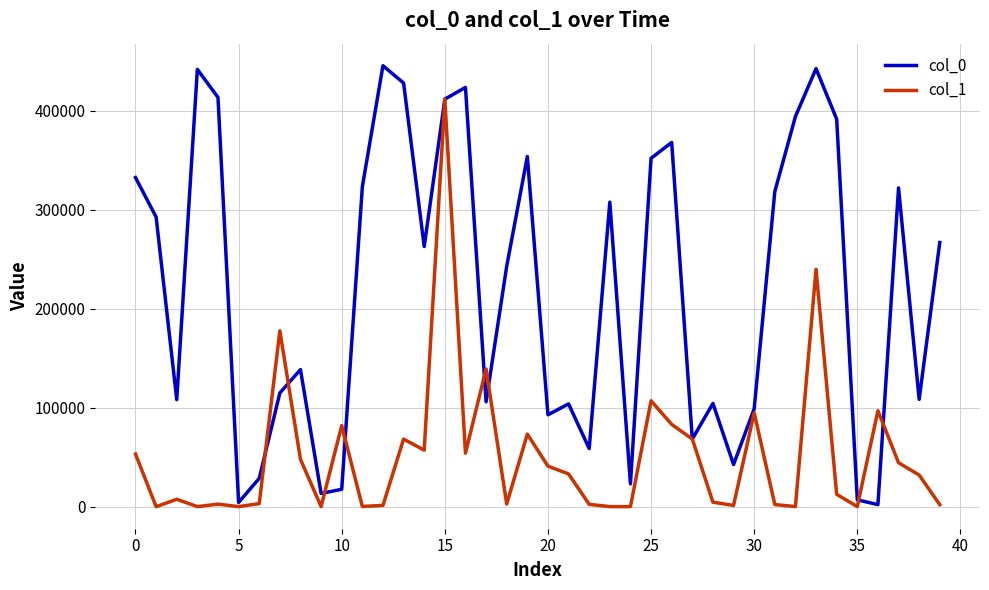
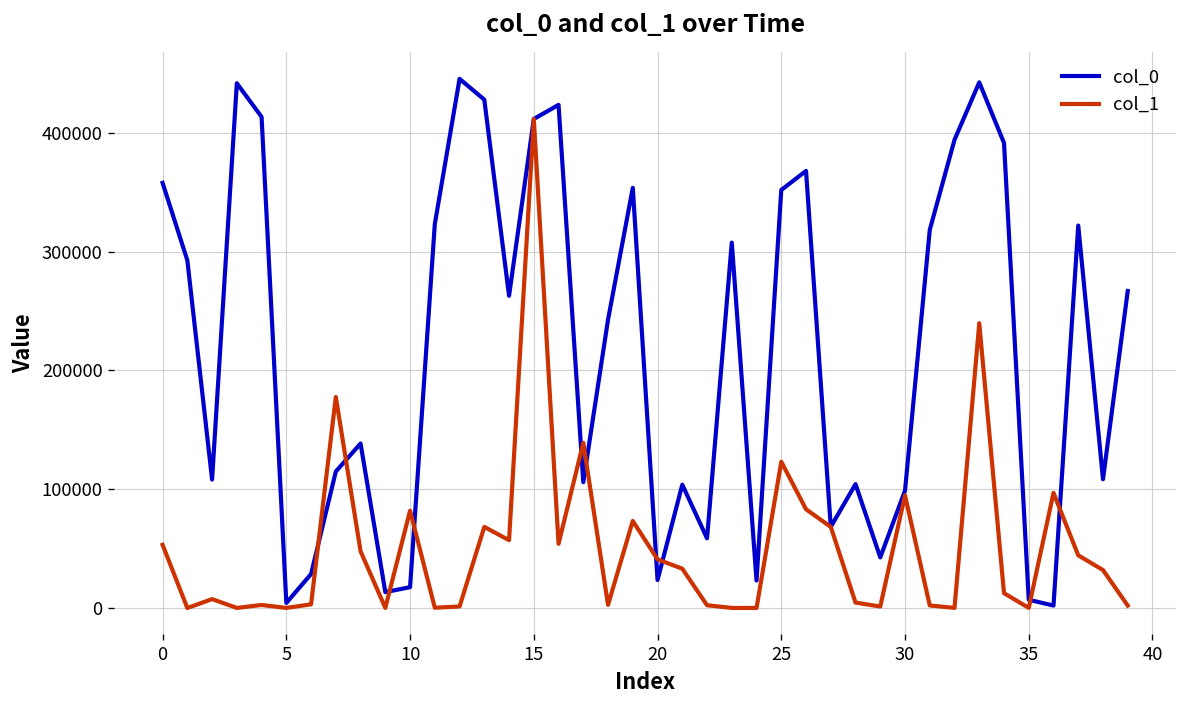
  {
    "col_0": {
-     "0": 330000,
+     "0": 360000,
      "5": 0,
      "10": 20000,
-     "20": 90000,
+     "20": 20000,
      "25": 350000,
      "30": 100000,
      "35": 10000
    },
    "col_1": {
      "0": 50000,
      "5": 0,
      "10": 80000,
      "20": 40000,
-     "25": 110000,
+     "25": 120000,
      "30": 90000,
      "35": 0
    }
  }
